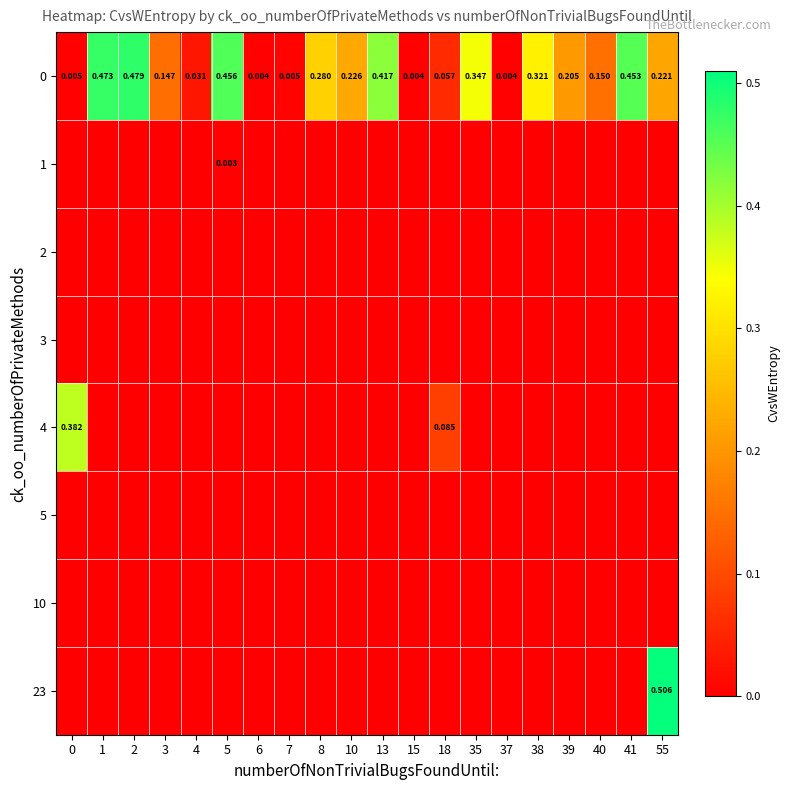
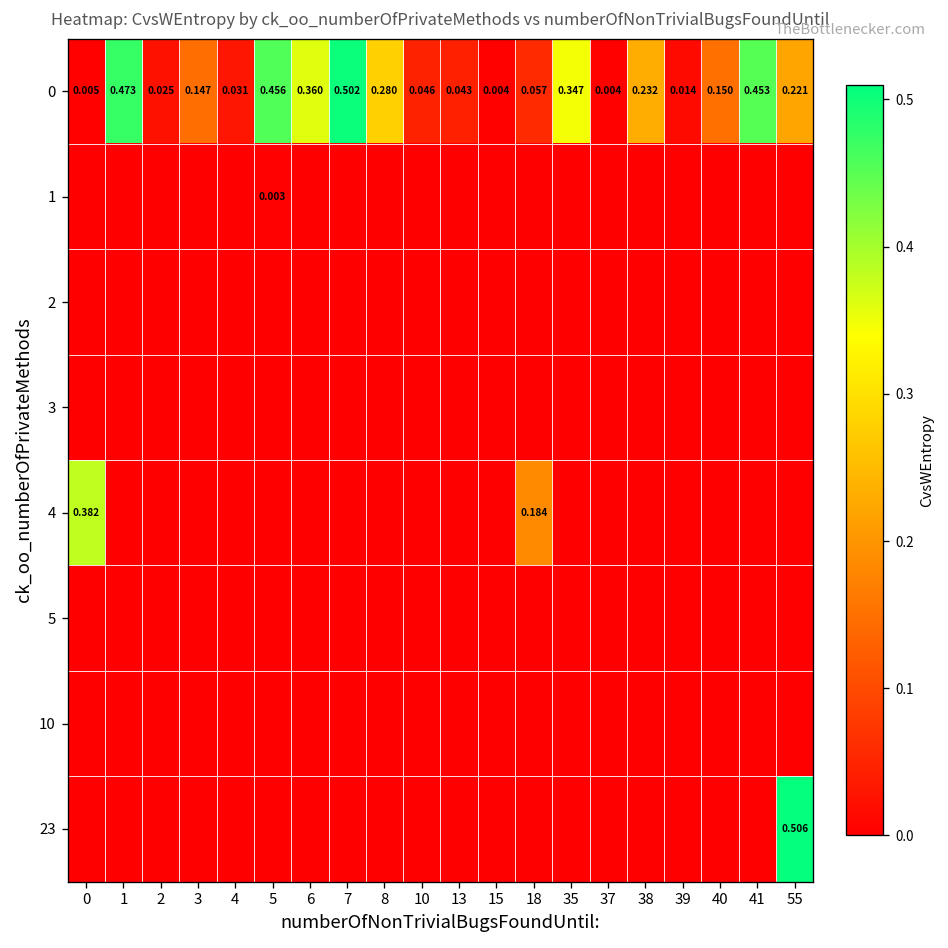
  {
    "0": {
      "0": 0.005,
      "1": 0.473,
-     "2": 0.479,
+     "2": 0.025,
      "3": 0.147,
      "4": 0.031,
      "5": 0.456,
-     "6": 0.004,
-     "7": 0.005,
+     "6": 0.360,
+     "7": 0.502,
      "8": 0.280,
-     "10": 0.226,
-     "13": 0.417,
+     "10": 0.046,
+     "13": 0.043,
      "15": 0.004,
      "18": 0.057,
      "35": 0.347,
      "37": 0.004,
-     "38": 0.321,
-     "39": 0.205,
+     "38": 0.232,
+     "39": 0.014,
      "40": 0.150,
      "41": 0.453,
      "55": 0.221
    },
    "1": {
      "5": 0.003
    },
    "4": {
      "0": 0.382,
-     "18": 0.085
+     "18": 0.184
    },
    "23": {
      "55": 0.506
    }
  }
